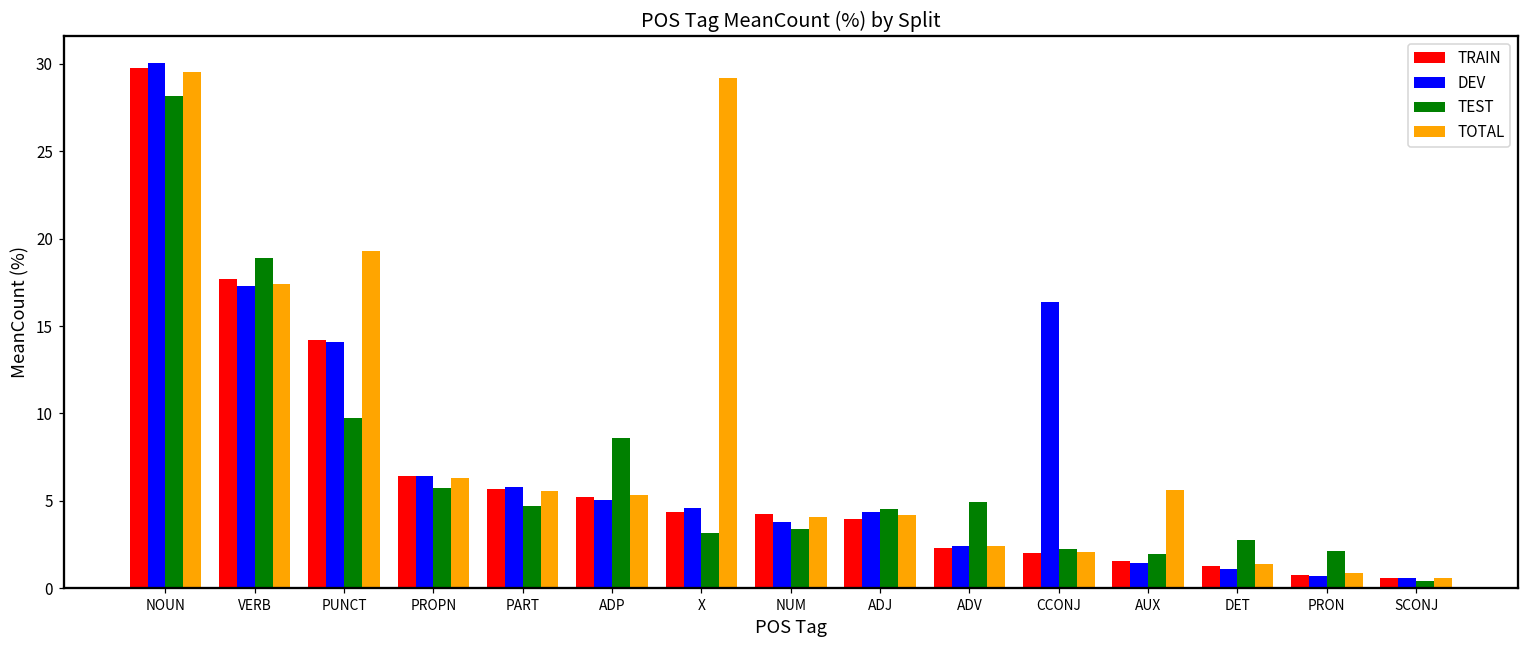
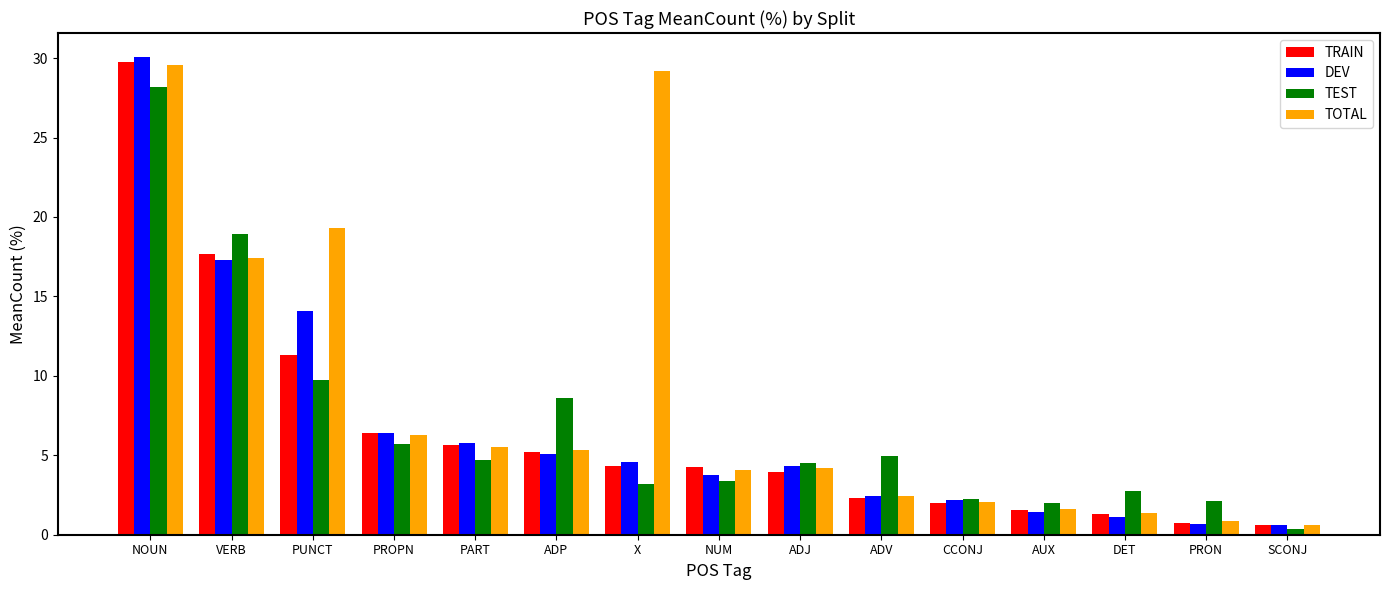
  {
    "TRAIN": {
      "NOUN": 29.7,
      "VERB": 17.7,
-     "PUNCT": 14.2,
+     "PUNCT": 11.3,
      "PROPN": 6.4,
      "PART": 5.7,
      "ADP": 5.2,
      "X": 4.3,
      "NUM": 4.2,
      "ADJ": 4.0,
      "ADV": 2.3,
      "CCONJ": 2.0,
      "AUX": 1.5,
      "DET": 1.3,
      "PRON": 0.7,
      "SCONJ": 0.6
    },
    "DEV": {
      "NOUN": 30.1,
      "VERB": 17.3,
      "PUNCT": 14.1,
      "PROPN": 6.4,
      "PART": 5.8,
      "ADP": 5.1,
      "X": 4.6,
      "NUM": 3.8,
      "ADJ": 4.3,
      "ADV": 2.4,
-     "CCONJ": 16.4,
+     "CCONJ": 2.2,
      "AUX": 1.5,
      "DET": 1.1,
      "PRON": 0.7,
      "SCONJ": 0.6
    },
    "TEST": {
      "NOUN": 28.2,
      "VERB": 18.9,
      "PUNCT": 9.7,
      "PROPN": 5.7,
      "PART": 4.7,
      "ADP": 8.6,
      "X": 3.2,
      "NUM": 3.4,
      "ADJ": 4.5,
      "ADV": 5.0,
      "CCONJ": 2.3,
      "AUX": 2.0,
      "DET": 2.8,
      "PRON": 2.1,
      "SCONJ": 0.4
    },
    "TOTAL": {
      "NOUN": 29.6,
      "VERB": 17.4,
      "PUNCT": 19.3,
      "PROPN": 6.3,
      "PART": 5.5,
      "ADP": 5.3,
      "X": 29.2,
      "NUM": 4.1,
      "ADJ": 4.2,
      "ADV": 2.4,
      "CCONJ": 2.1,
-     "AUX": 5.6,
+     "AUX": 1.6,
      "DET": 1.4,
      "PRON": 0.9,
      "SCONJ": 0.6
    }
  }
